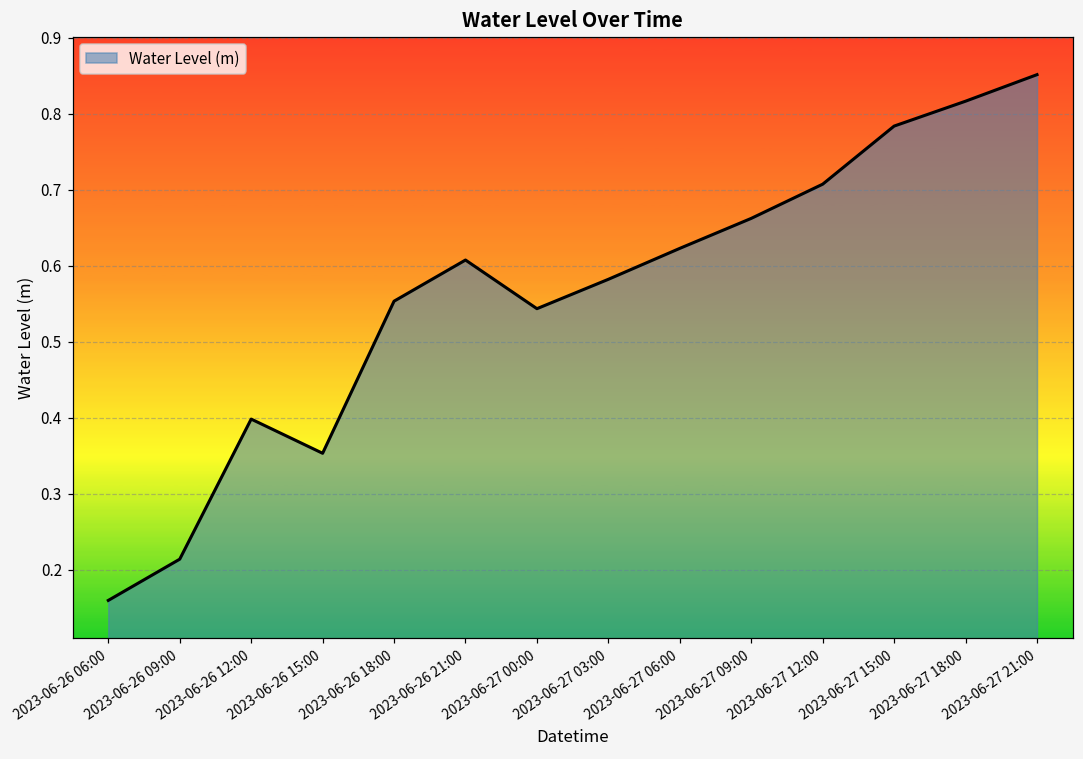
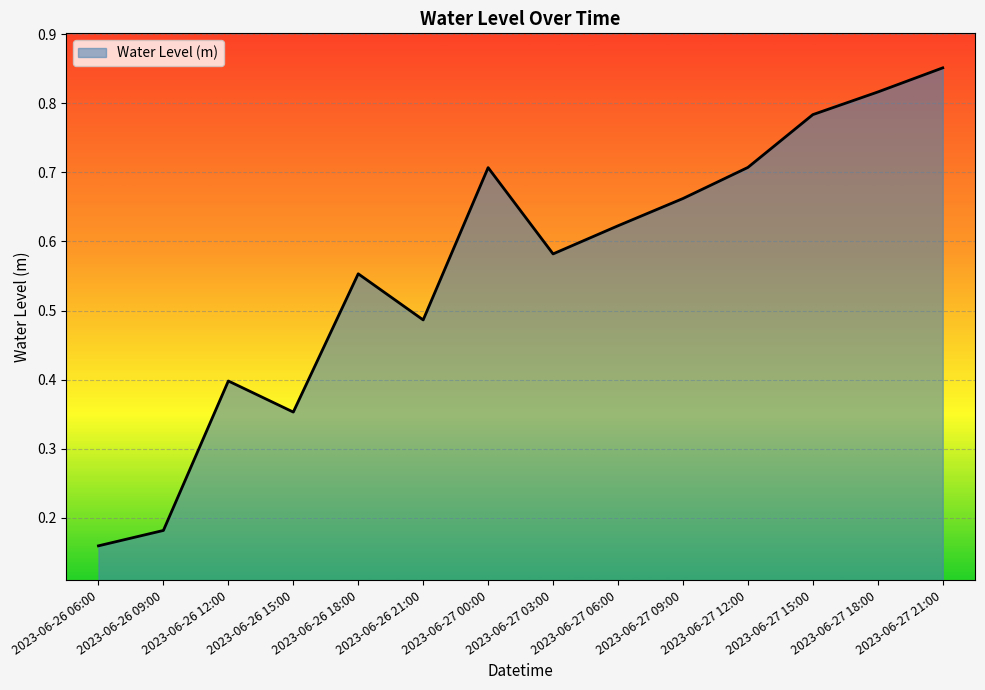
  {
    "2023-06-26 06:00": 0.16,
-   "2023-06-26 09:00": 0.21,
+   "2023-06-26 09:00": 0.18,
    "2023-06-26 12:00": 0.40,
    "2023-06-26 15:00": 0.35,
    "2023-06-26 18:00": 0.55,
-   "2023-06-26 21:00": 0.61,
-   "2023-06-27 00:00": 0.54,
+   "2023-06-26 21:00": 0.49,
+   "2023-06-27 00:00": 0.71,
    "2023-06-27 03:00": 0.58,
    "2023-06-27 06:00": 0.62,
    "2023-06-27 09:00": 0.66,
    "2023-06-27 12:00": 0.71,
    "2023-06-27 15:00": 0.78,
    "2023-06-27 18:00": 0.82,
    "2023-06-27 21:00": 0.85
  }
